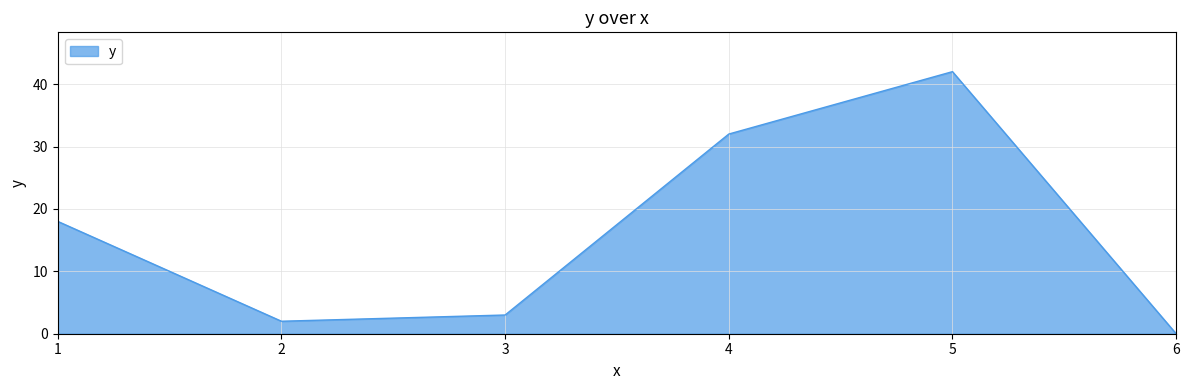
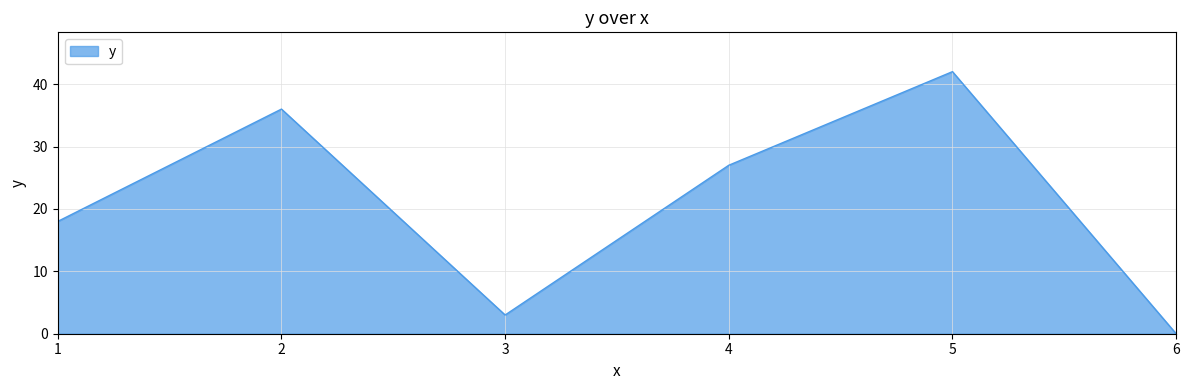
  {
    "1": 18,
-   "2": 2,
+   "2": 36,
    "3": 3,
-   "4": 32,
+   "4": 27,
    "5": 42,
    "6": 0
  }
